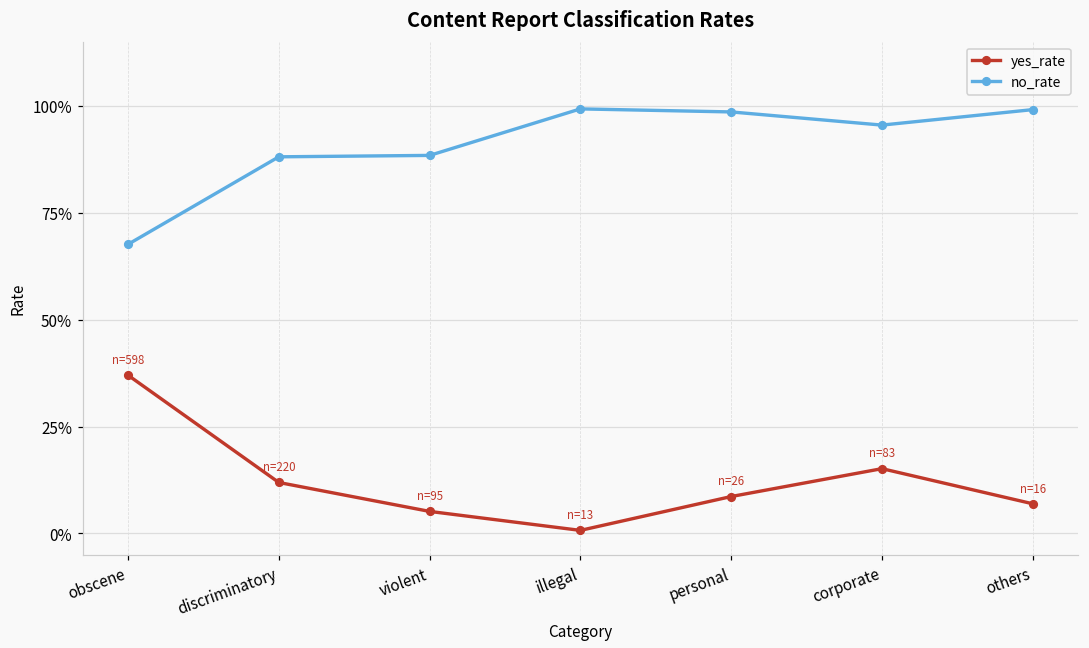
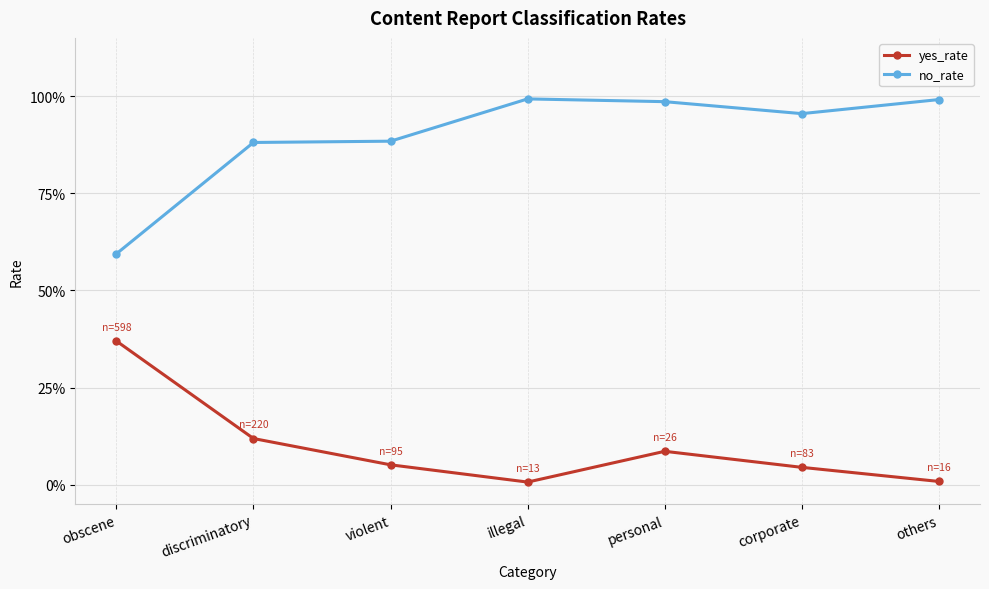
  {
    "yes_rate": {
-     "corporate": "15%",
-     "others": "7%"
+     "corporate": "4%",
+     "others": "1%"
    },
    "no_rate": {
-     "obscene": "68%",
+     "obscene": "59%",
      "discriminatory": "88%",
      "violent": "88%",
      "illegal": "99%",
      "personal": "99%",
      "corporate": "96%",
      "others": "99%"
    }
  }
